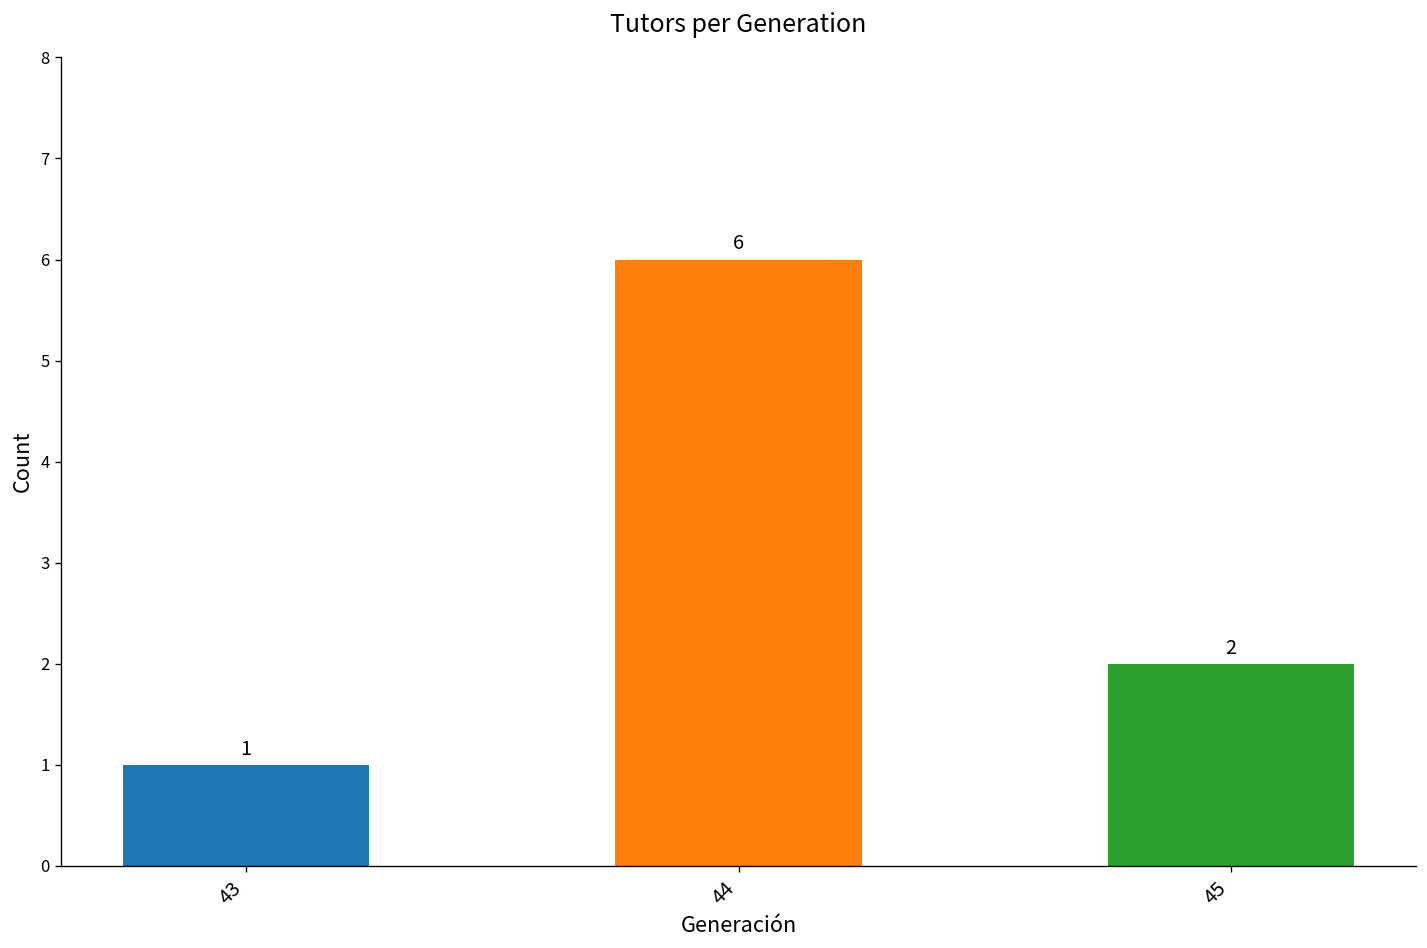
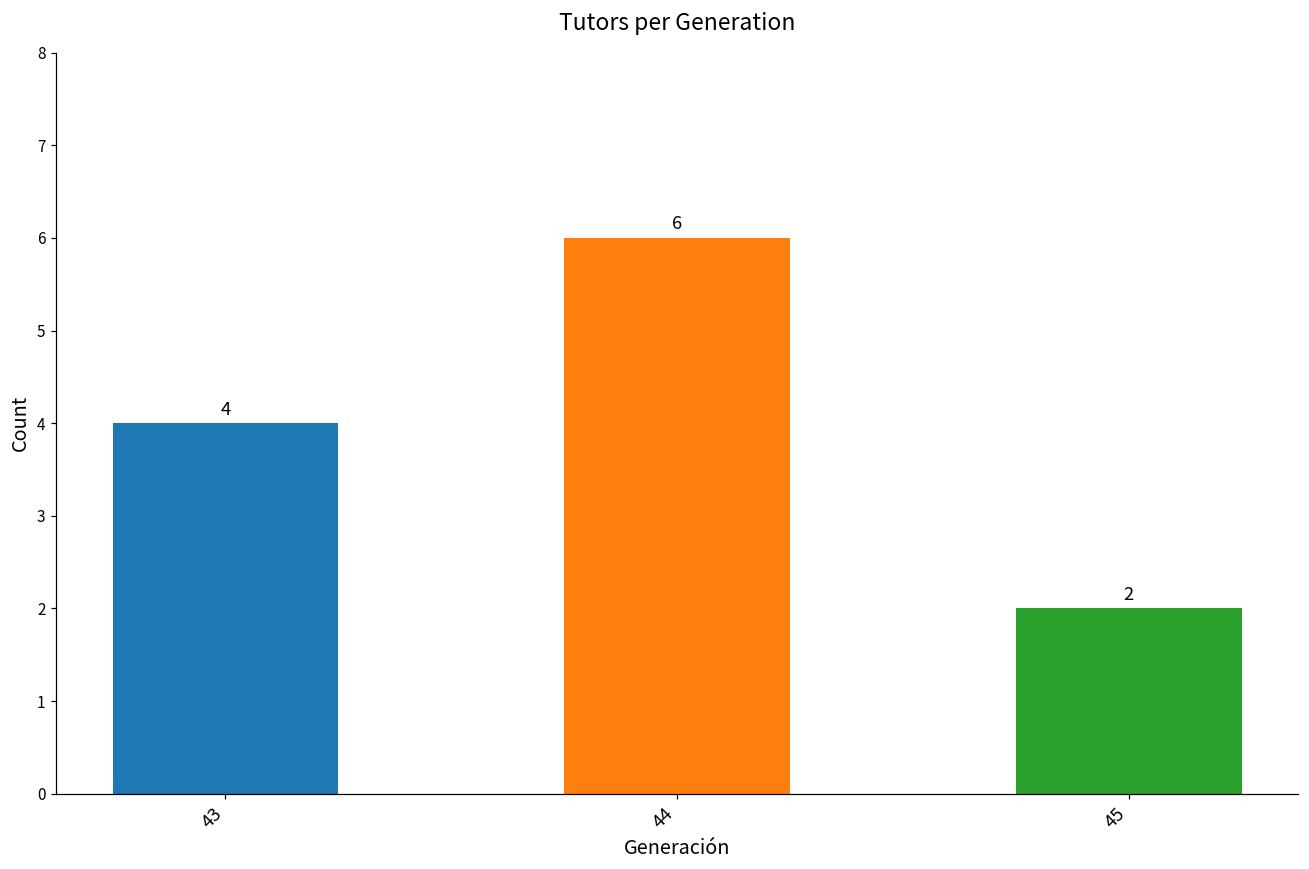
  {
-   "43": 1,
+   "43": 4,
    "44": 6,
    "45": 2
  }
